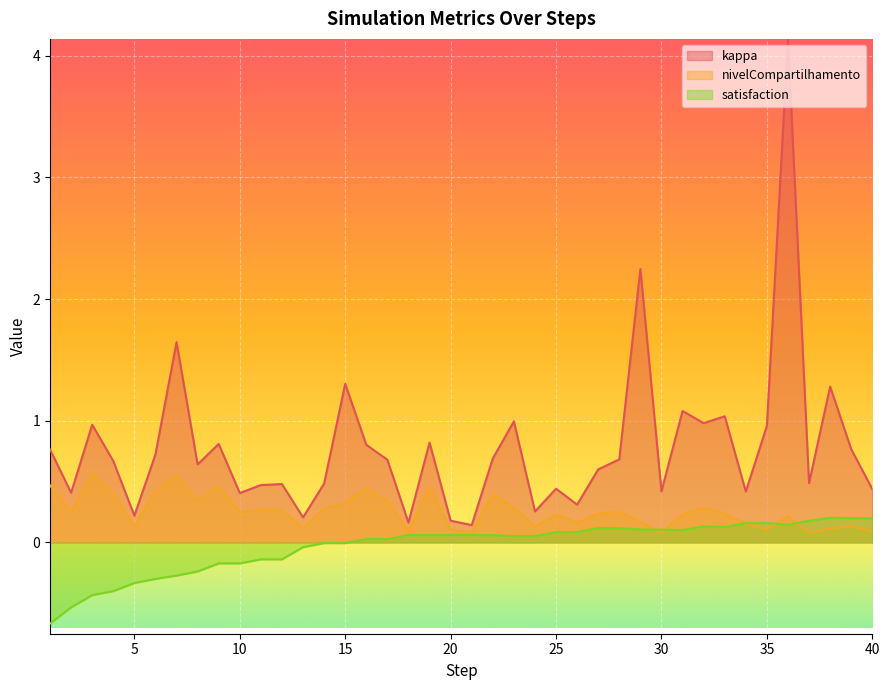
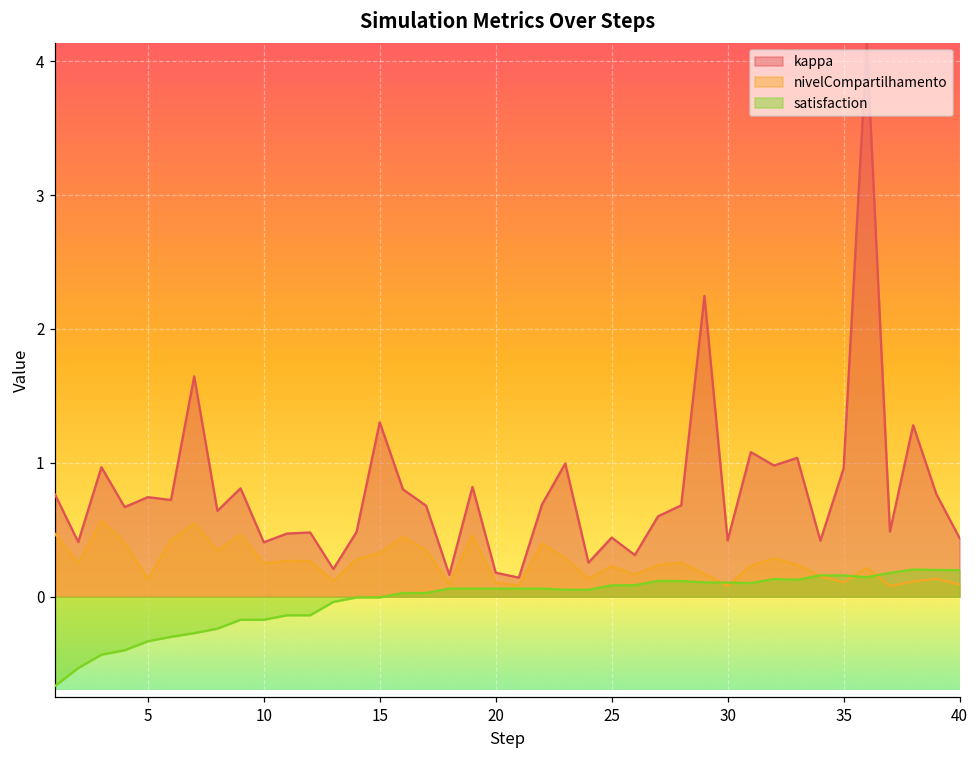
  {
    "kappa": {
-     "5": 0.22,
+     "5": 0.74,
      "10": 0.41,
      "15": 1.30,
      "20": 0.18,
      "25": 0.44,
      "30": 0.42,
      "35": 0.96,
      "40": 0.44
    },
    "nivelCompartilhamento": {
      "5": 0.13,
      "10": 0.25,
      "15": 0.33,
      "20": 0.10,
      "25": 0.23,
      "30": 0.08,
      "35": 0.11,
      "40": 0.09
    }
  }
